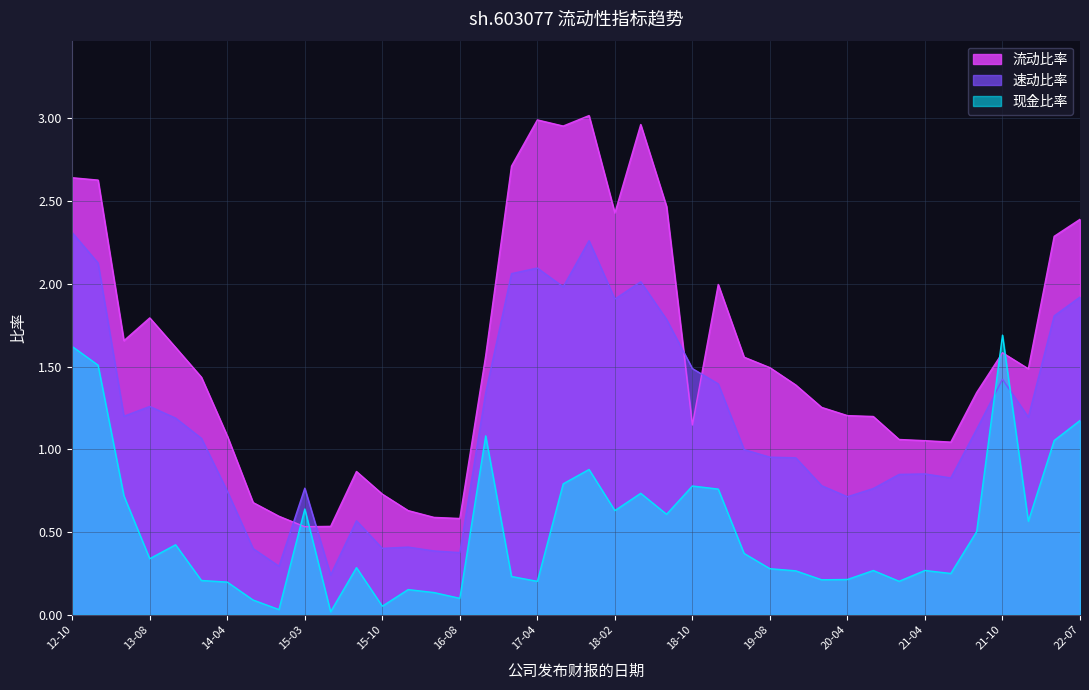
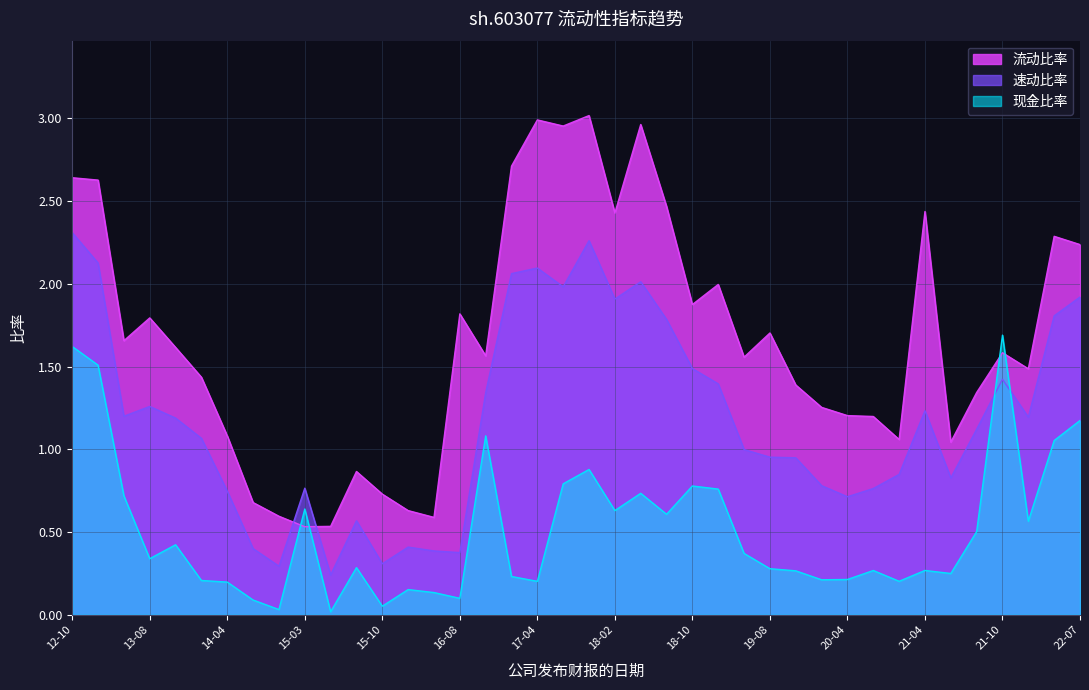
  {
    "流动比率": {
      "12-10": 2.64,
      "13-08": 1.79,
      "14-04": 1.08,
      "15-03": 0.53,
      "15-10": 0.73,
-     "16-08": 0.58,
+     "16-08": 1.82,
      "17-04": 2.99,
      "18-02": 2.43,
-     "18-10": 1.15,
-     "19-08": 1.49,
+     "18-10": 1.88,
+     "19-08": 1.70,
      "20-04": 1.20,
-     "21-04": 1.05,
+     "21-04": 2.44,
      "21-10": 1.58,
-     "22-07": 2.39
+     "22-07": 2.24
    },
    "速动比率": {
      "12-10": 2.31,
      "13-08": 1.26,
      "14-04": 0.75,
      "15-03": 0.77,
-     "15-10": 0.40,
+     "15-10": 0.31,
      "16-08": 0.38,
      "17-04": 2.10,
      "18-02": 1.91,
      "18-10": 1.49,
      "19-08": 0.95,
      "20-04": 0.71,
-     "21-04": 0.85,
+     "21-04": 1.23,
      "21-10": 1.42,
      "22-07": 1.92
    },
    "现金比率": {
      "12-10": 1.62,
      "13-08": 0.34,
      "14-04": 0.20,
      "15-03": 0.64,
      "15-10": 0.05,
      "16-08": 0.10,
      "17-04": 0.20,
      "18-02": 0.63,
      "18-10": 0.78,
      "19-08": 0.28,
      "20-04": 0.21,
      "21-04": 0.27,
      "21-10": 1.69,
      "22-07": 1.17
    }
  }
